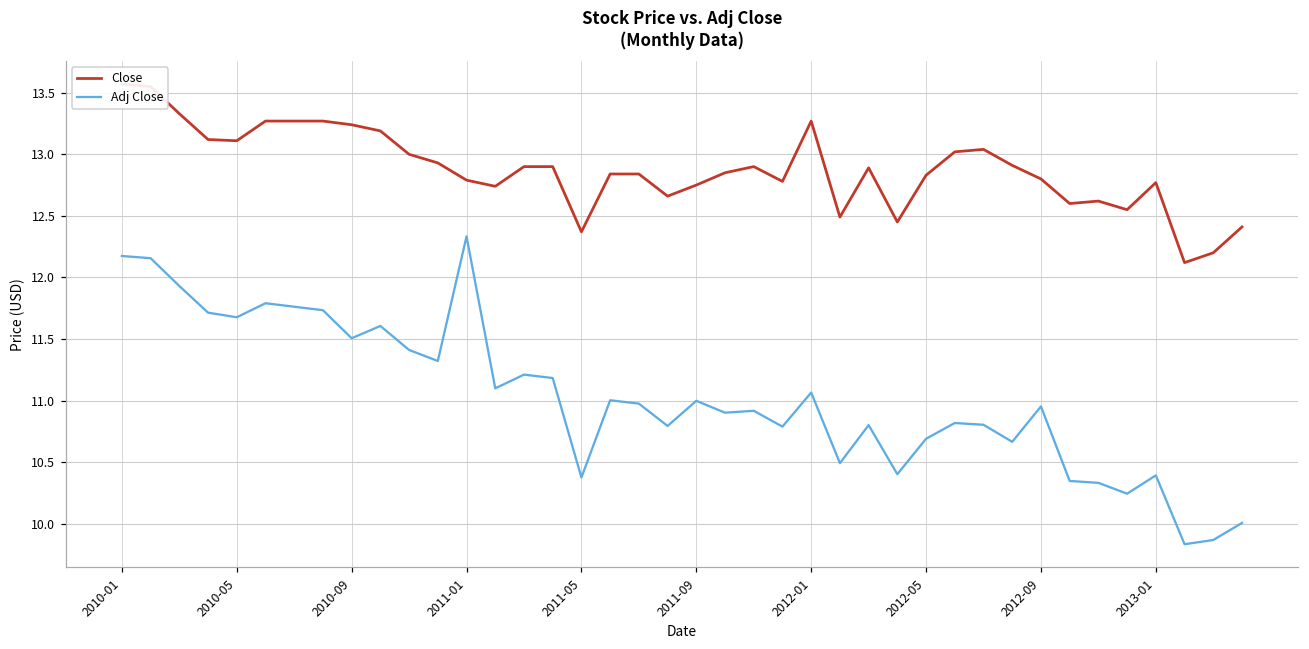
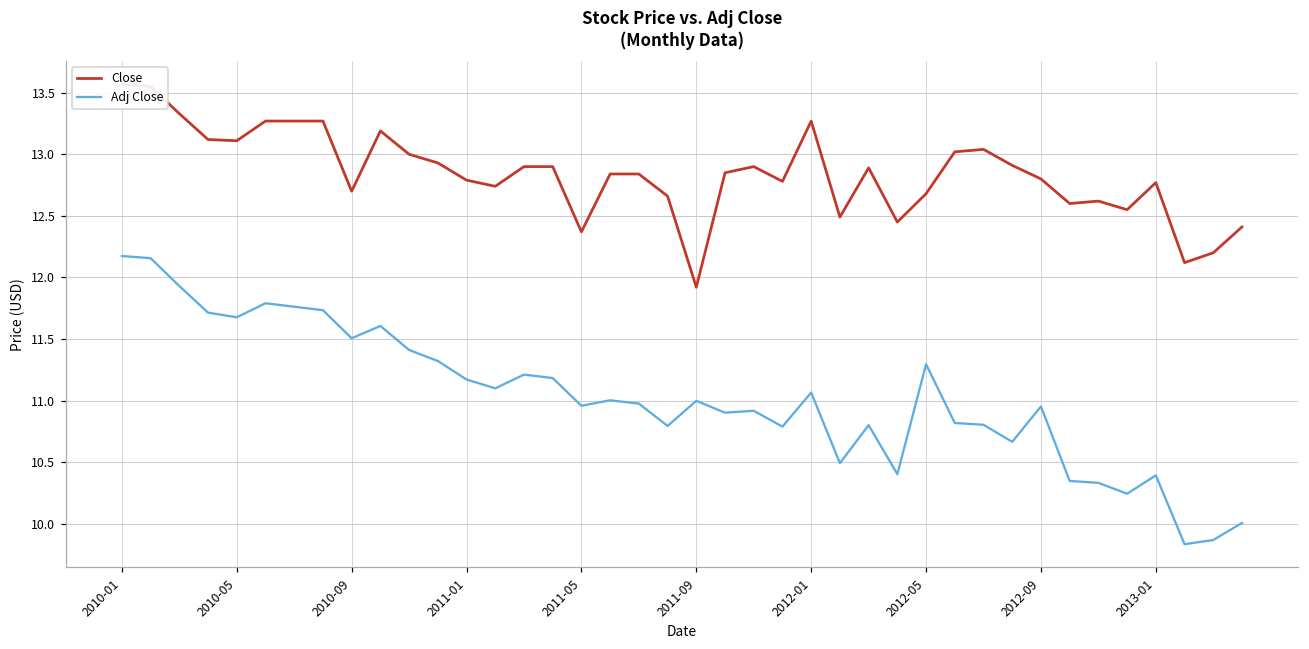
  {
    "Close": {
      "2010-05": 13.11,
-     "2010-09": 13.24,
+     "2010-09": 12.70,
      "2011-01": 12.79,
      "2011-05": 12.37,
-     "2011-09": 12.75,
+     "2011-09": 11.92,
      "2012-01": 13.27,
-     "2012-05": 12.83,
+     "2012-05": 12.68,
      "2012-09": 12.80,
      "2013-01": 12.77
    },
    "Adj Close": {
      "2010-01": 12.17,
      "2010-05": 11.68,
      "2010-09": 11.51,
-     "2011-01": 12.33,
-     "2011-05": 10.37,
+     "2011-01": 11.17,
+     "2011-05": 10.96,
      "2011-09": 11.00,
      "2012-01": 11.06,
-     "2012-05": 10.69,
+     "2012-05": 11.29,
      "2012-09": 10.95,
      "2013-01": 10.39
    }
  }
